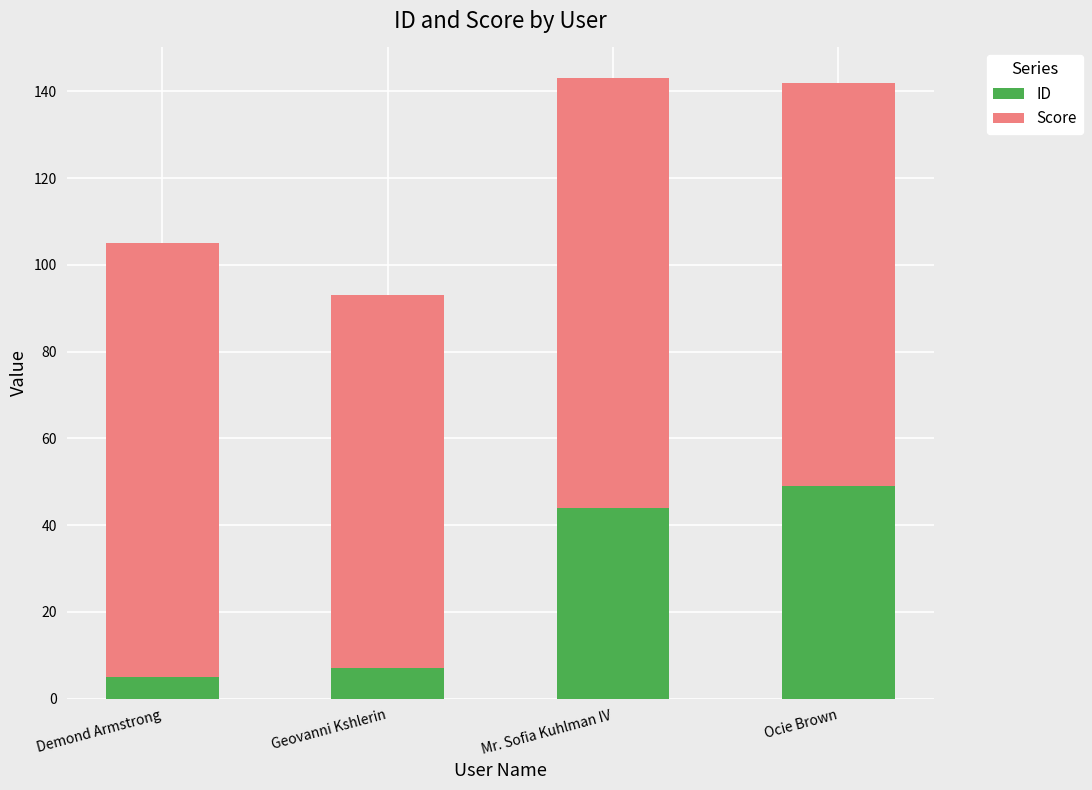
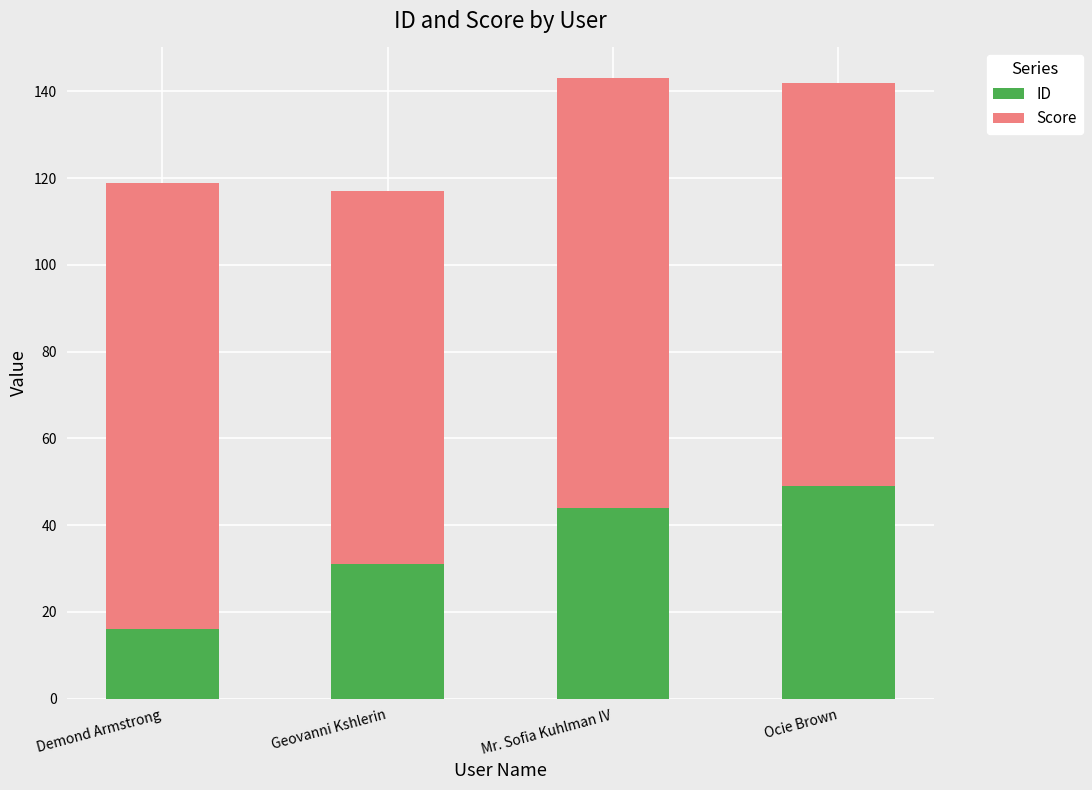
  {
    "ID": {
-     "Demond Armstrong": 5,
-     "Geovanni Kshlerin": 7,
+     "Demond Armstrong": 16,
+     "Geovanni Kshlerin": 31,
      "Mr. Sofia Kuhlman IV": 44,
      "Ocie Brown": 49
    },
    "Score": {
-     "Demond Armstrong": 100,
+     "Demond Armstrong": 103,
      "Geovanni Kshlerin": 86,
      "Mr. Sofia Kuhlman IV": 99,
      "Ocie Brown": 93
    }
  }
